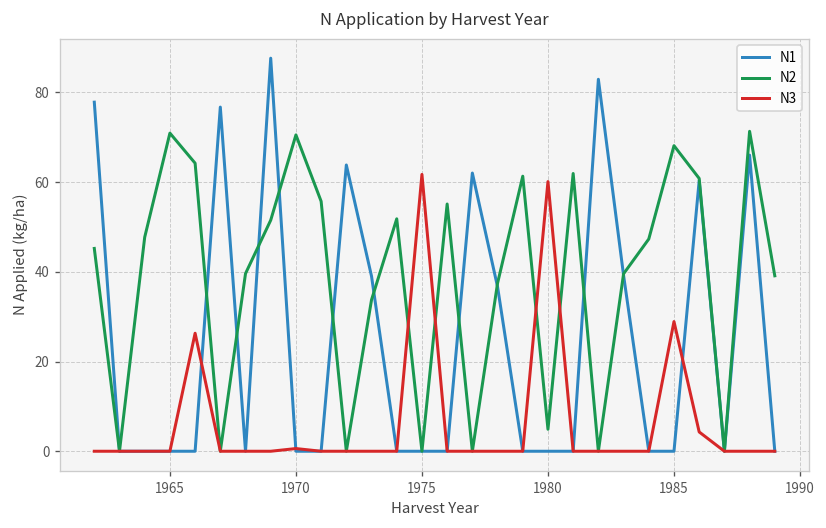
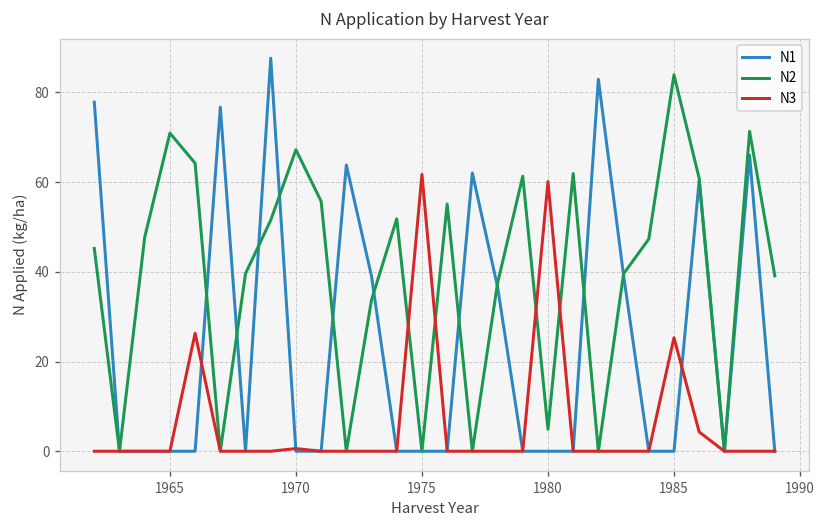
  {
    "N1": {
      "1980": 0,
      "1985": 0
    },
    "N2": {
      "1965": 71,
-     "1970": 71,
+     "1970": 67,
      "1980": 5,
-     "1985": 68
+     "1985": 84
    },
    "N3": {
      "1975": 62,
      "1980": 60,
-     "1985": 29
+     "1985": 25
    }
  }
